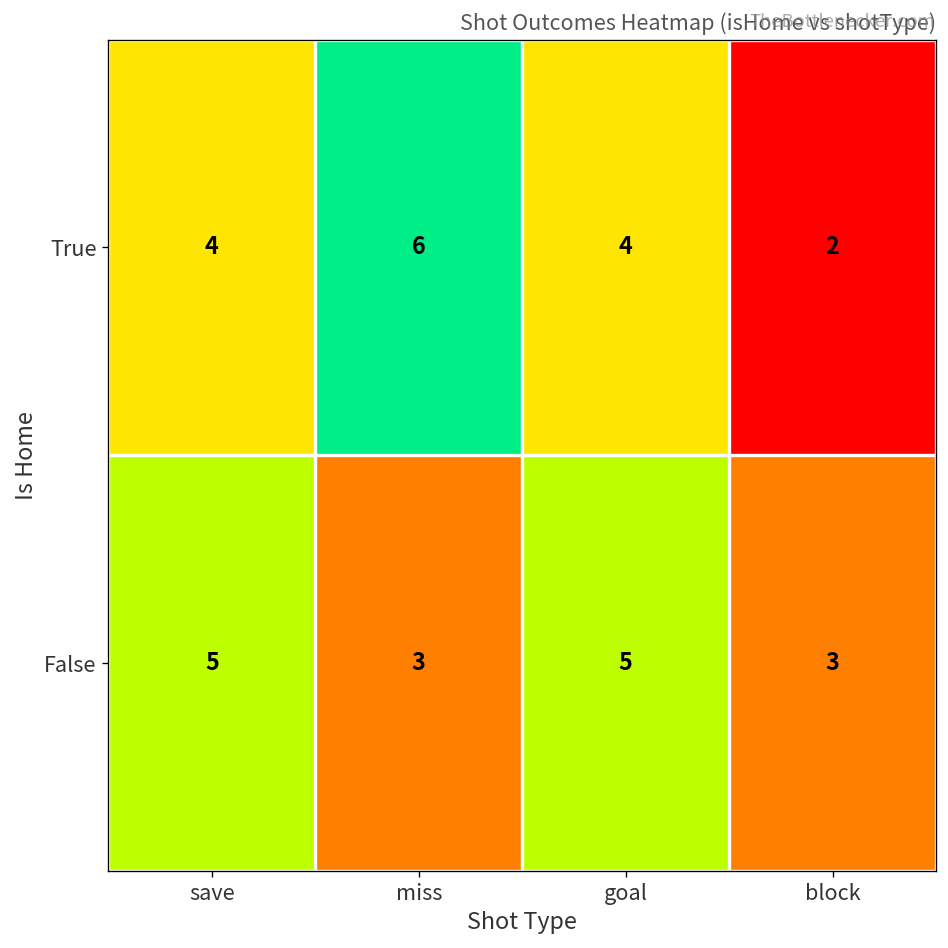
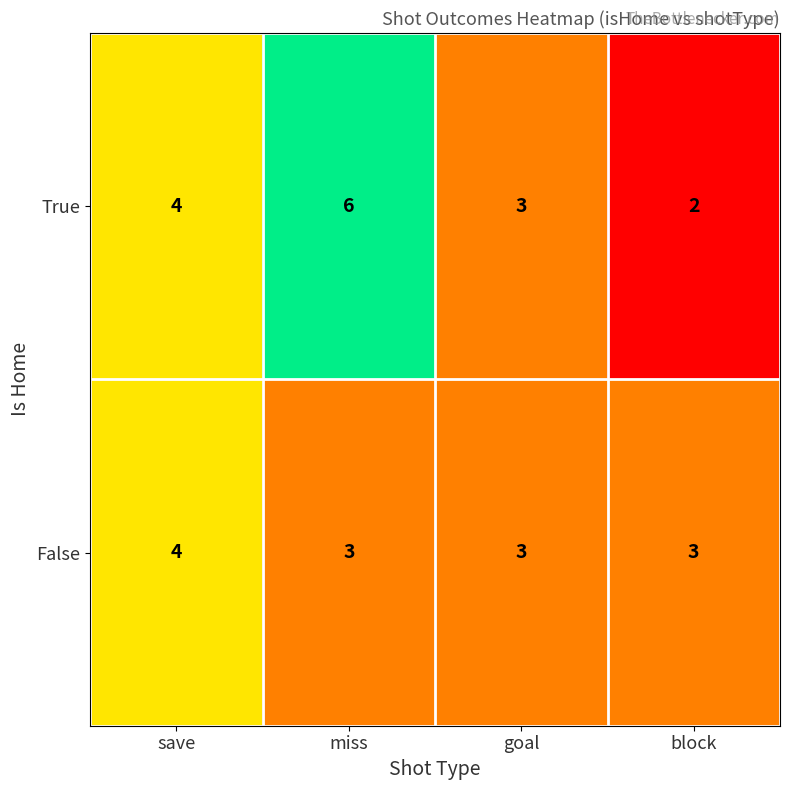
  {
    "True": {
      "save": 4,
      "miss": 6,
-     "goal": 4,
+     "goal": 3,
      "block": 2
    },
    "False": {
-     "save": 5,
+     "save": 4,
      "miss": 3,
-     "goal": 5,
+     "goal": 3,
      "block": 3
    }
  }
